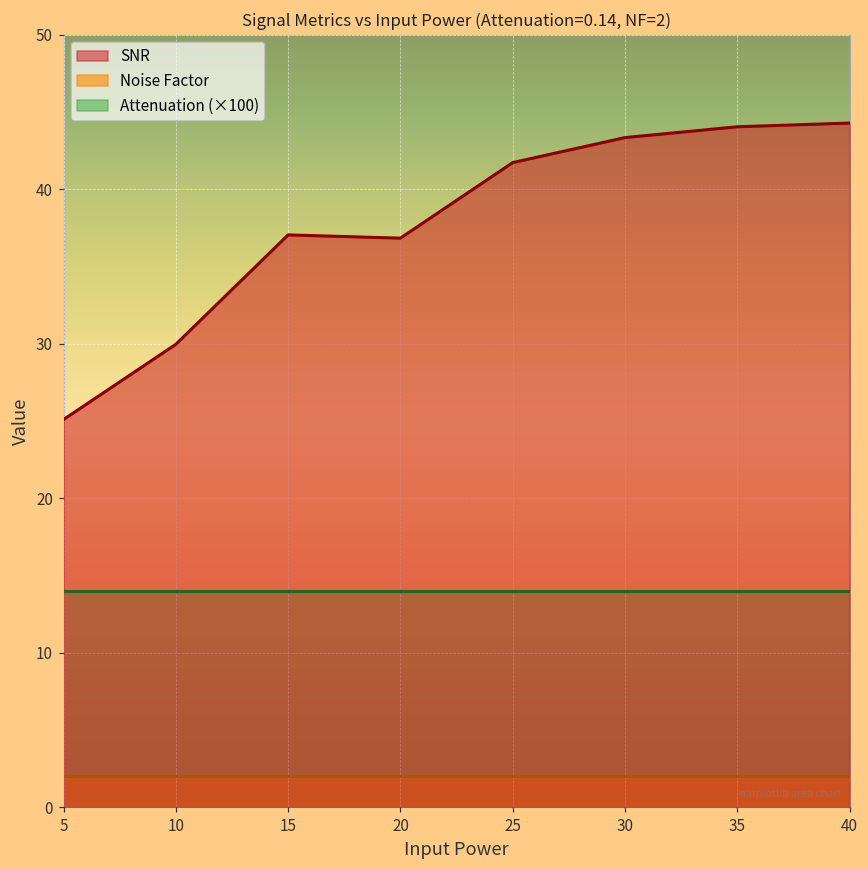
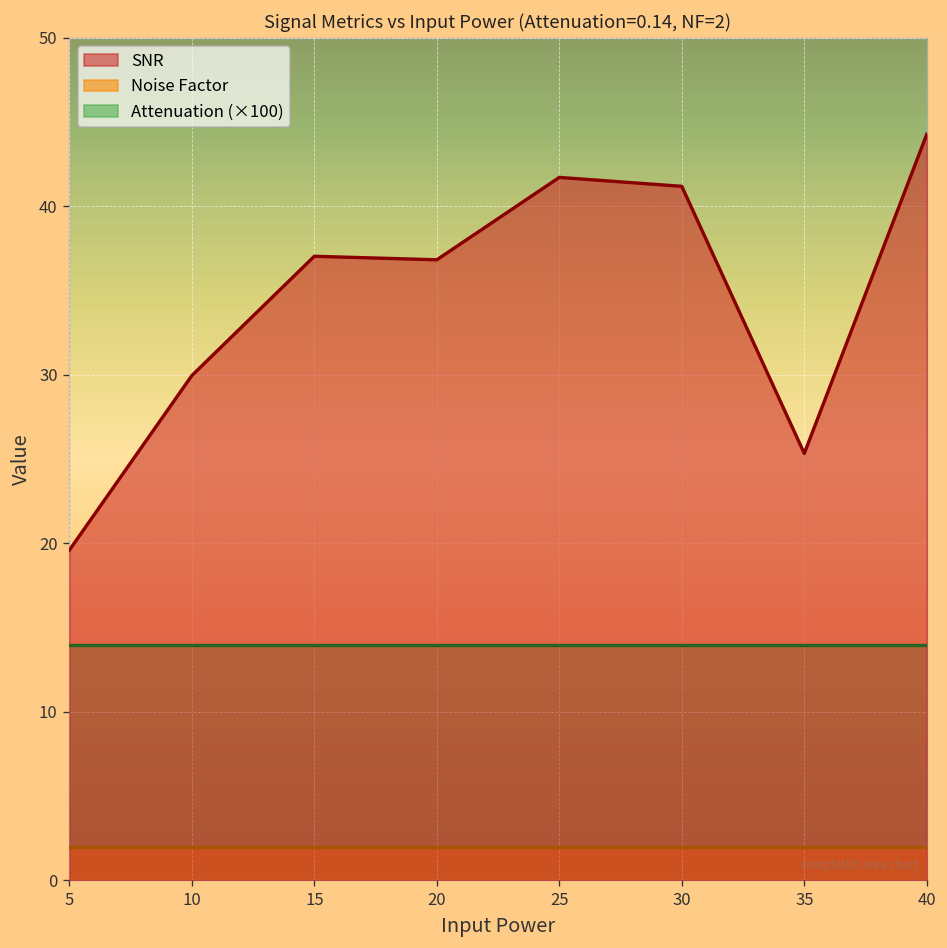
  {
    "SNR": {
-     "5": 25.1,
+     "5": 19.6,
      "10": 30.0,
      "15": 37.0,
      "20": 36.8,
      "25": 41.7,
-     "30": 43.3,
-     "35": 44.0,
+     "30": 41.2,
+     "35": 25.3,
      "40": 44.3
    },
    "Noise Factor": {
      "5": 2.0,
      "10": 2.0,
      "15": 2.0,
      "20": 2.0,
      "25": 2.0,
      "30": 2.0,
      "35": 2.0,
      "40": 2.0
    },
    "Attenuation (×100)": {
      "5": 14.0,
      "10": 14.0,
      "15": 14.0,
      "20": 14.0,
      "25": 14.0,
      "30": 14.0,
      "35": 14.0,
      "40": 14.0
    }
  }
